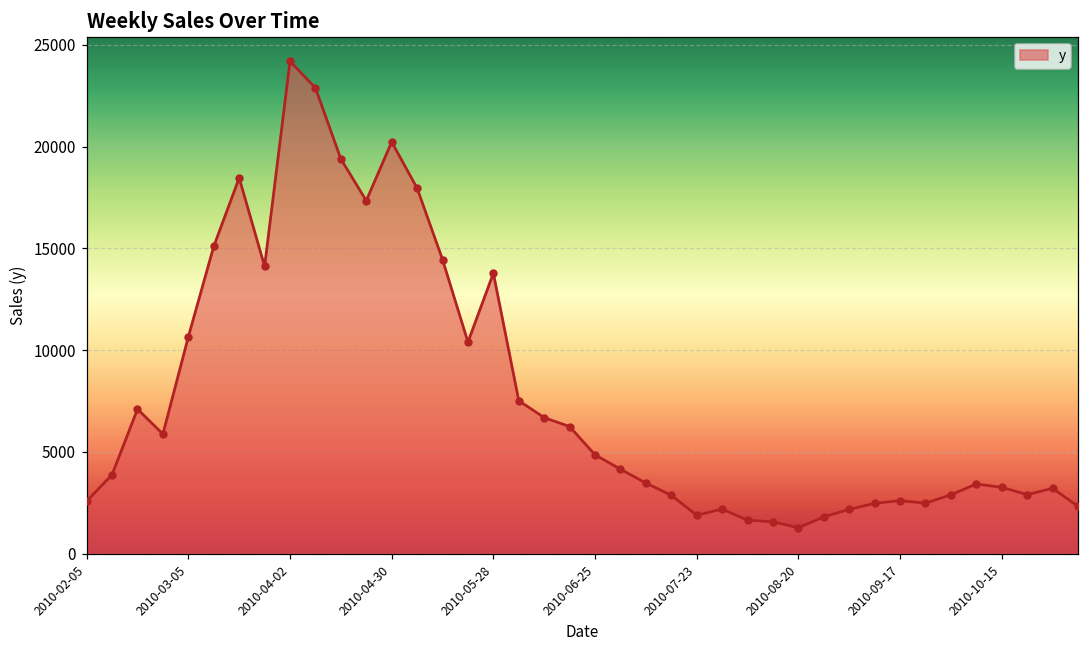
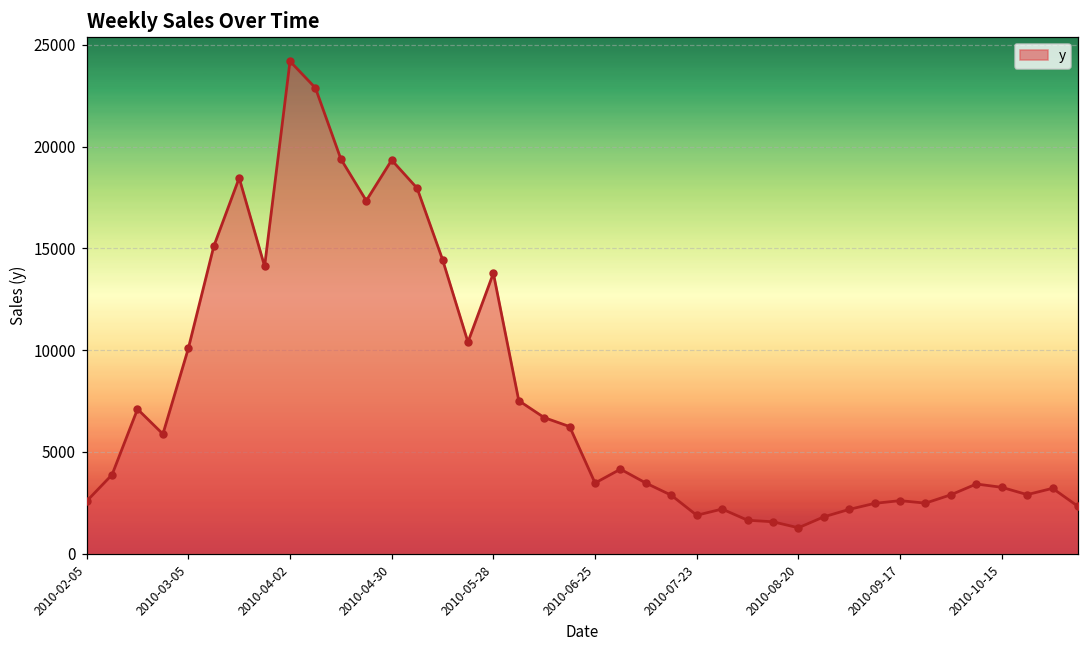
  {
    "2010-02-05": 2600,
-   "2010-03-05": 10700,
+   "2010-03-05": 10100,
    "2010-04-02": 24200,
-   "2010-04-30": 20200,
+   "2010-04-30": 19300,
    "2010-05-28": 13800,
-   "2010-06-25": 4900,
+   "2010-06-25": 3500,
    "2010-07-23": 1900,
    "2010-08-20": 1300,
    "2010-09-17": 2600,
    "2010-10-15": 3300
  }
